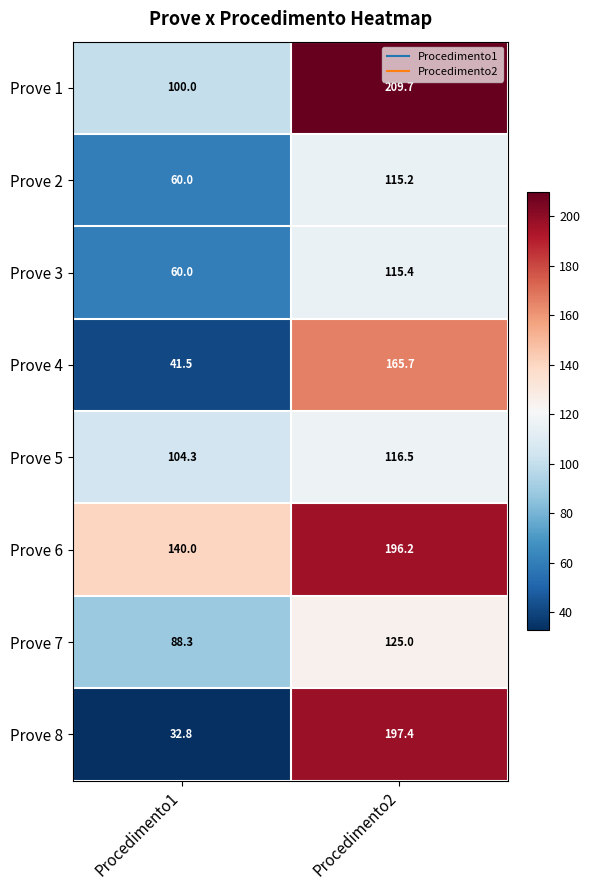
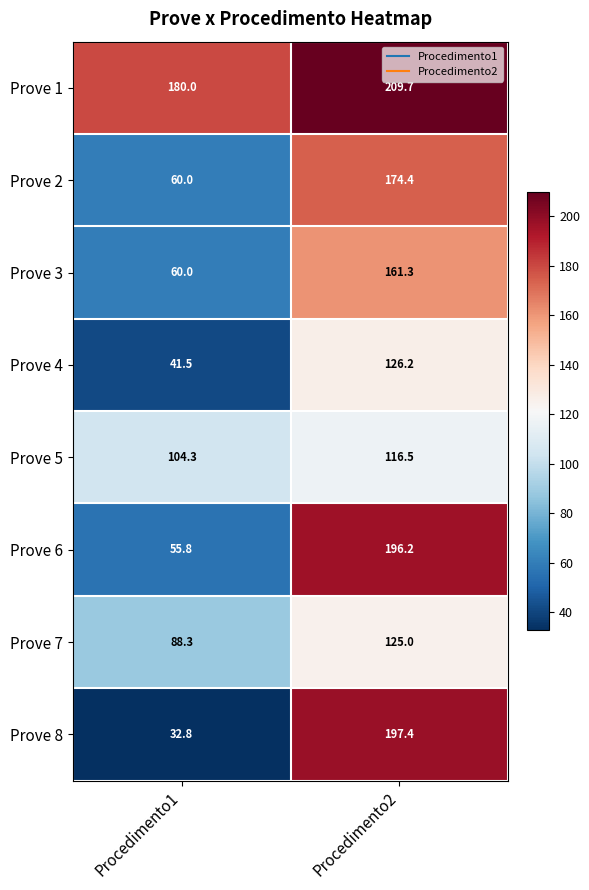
  {
    "Prove 1": {
-     "Procedimento1": 100.0
+     "Procedimento1": 180.0
    },
    "Prove 2": {
      "Procedimento1": 60.0,
-     "Procedimento2": 115.2
+     "Procedimento2": 174.4
    },
    "Prove 3": {
      "Procedimento1": 60.0,
-     "Procedimento2": 115.4
+     "Procedimento2": 161.3
    },
    "Prove 4": {
      "Procedimento1": 41.5,
-     "Procedimento2": 165.7
+     "Procedimento2": 126.2
    },
    "Prove 5": {
      "Procedimento1": 104.3,
      "Procedimento2": 116.5
    },
    "Prove 6": {
-     "Procedimento1": 140.0,
+     "Procedimento1": 55.8,
      "Procedimento2": 196.2
    },
    "Prove 7": {
      "Procedimento1": 88.3,
      "Procedimento2": 125.0
    },
    "Prove 8": {
      "Procedimento1": 32.8,
      "Procedimento2": 197.4
    }
  }
